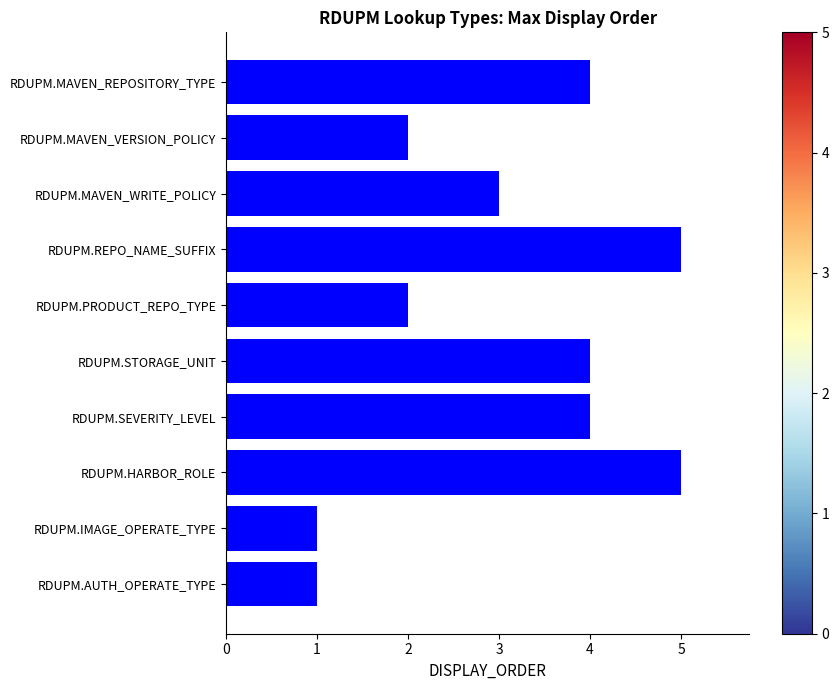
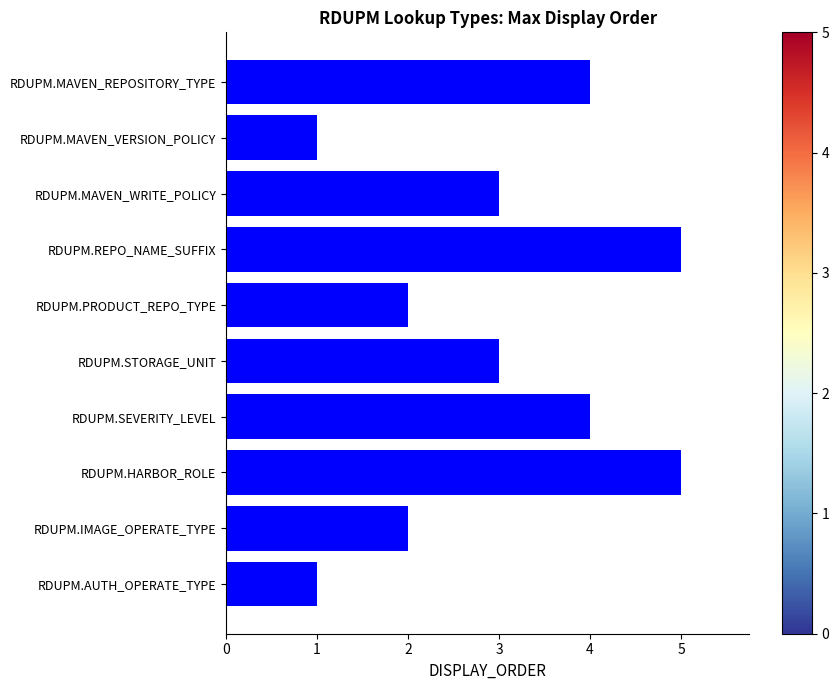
  {
    "RDUPM.MAVEN_REPOSITORY_TYPE": 4,
-   "RDUPM.MAVEN_VERSION_POLICY": 2,
+   "RDUPM.MAVEN_VERSION_POLICY": 1,
    "RDUPM.MAVEN_WRITE_POLICY": 3,
    "RDUPM.REPO_NAME_SUFFIX": 5,
    "RDUPM.PRODUCT_REPO_TYPE": 2,
-   "RDUPM.STORAGE_UNIT": 4,
+   "RDUPM.STORAGE_UNIT": 3,
    "RDUPM.SEVERITY_LEVEL": 4,
    "RDUPM.HARBOR_ROLE": 5,
-   "RDUPM.IMAGE_OPERATE_TYPE": 1,
+   "RDUPM.IMAGE_OPERATE_TYPE": 2,
    "RDUPM.AUTH_OPERATE_TYPE": 1
  }
